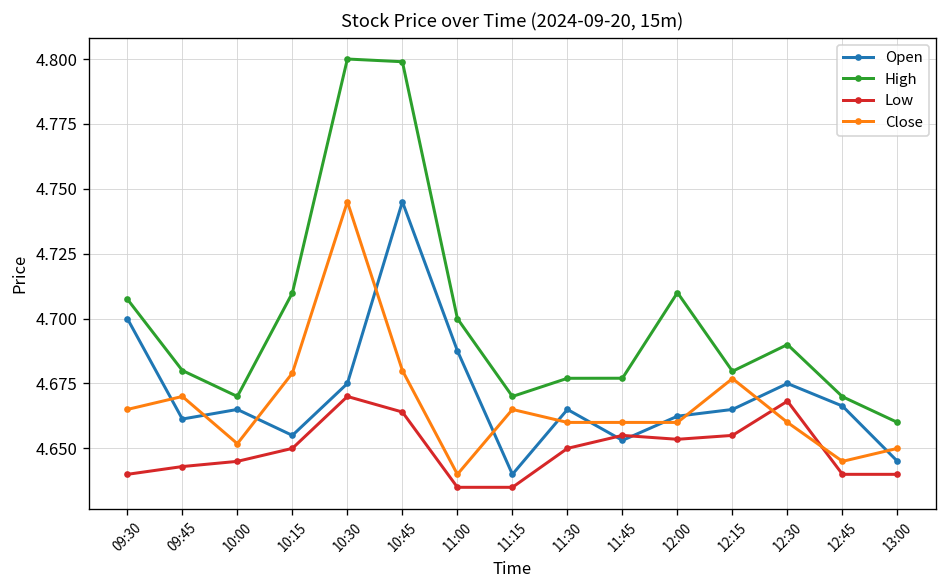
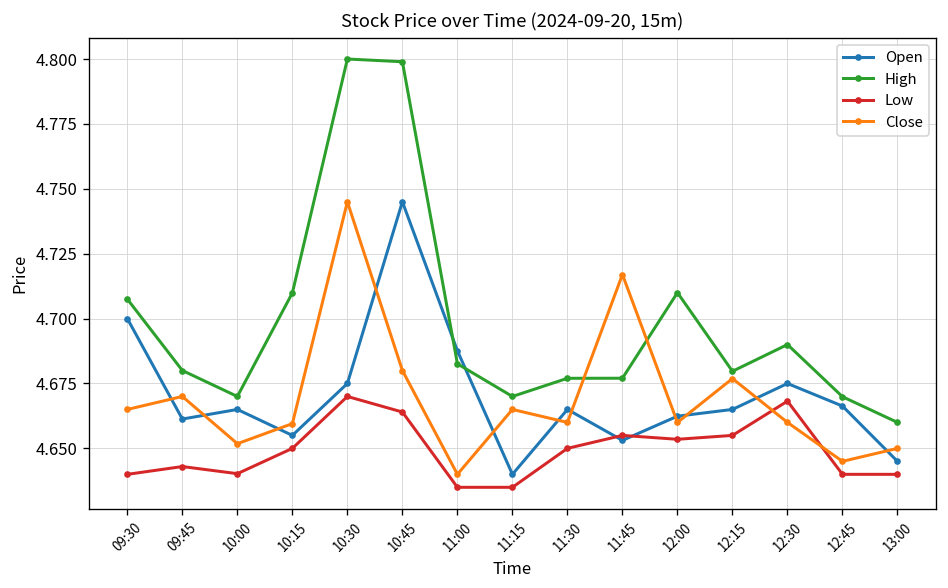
  {
    "Open": {
      "09:30": 4.700,
      "09:45": 4.661,
      "10:00": 4.665,
      "10:15": 4.655,
      "10:30": 4.675,
      "10:45": 4.745,
      "11:00": 4.688,
      "11:15": 4.640,
      "11:30": 4.665,
      "11:45": 4.653,
      "12:00": 4.662,
      "12:15": 4.665,
      "12:30": 4.675,
      "12:45": 4.666,
      "13:00": 4.645
    },
    "High": {
      "09:30": 4.707,
      "09:45": 4.680,
      "10:00": 4.670,
      "10:15": 4.710,
      "10:30": 4.800,
      "10:45": 4.799,
-     "11:00": 4.700,
+     "11:00": 4.683,
      "11:15": 4.670,
      "11:30": 4.677,
      "11:45": 4.677,
      "12:00": 4.710,
      "12:15": 4.680,
      "12:30": 4.690,
      "12:45": 4.670,
      "13:00": 4.660
    },
    "Low": {
      "09:30": 4.640,
      "09:45": 4.643,
-     "10:00": 4.645,
+     "10:00": 4.640,
      "10:15": 4.650,
      "10:30": 4.670,
      "10:45": 4.664,
      "11:00": 4.635,
      "11:15": 4.635,
      "11:30": 4.650,
      "11:45": 4.655,
      "12:00": 4.654,
      "12:15": 4.655,
      "12:30": 4.668,
      "12:45": 4.640,
      "13:00": 4.640
    },
    "Close": {
      "09:30": 4.665,
      "09:45": 4.670,
      "10:00": 4.652,
-     "10:15": 4.679,
+     "10:15": 4.660,
      "10:30": 4.745,
      "10:45": 4.680,
      "11:00": 4.640,
      "11:15": 4.665,
      "11:30": 4.660,
-     "11:45": 4.660,
+     "11:45": 4.717,
      "12:00": 4.660,
      "12:15": 4.677,
      "12:30": 4.660,
      "12:45": 4.645,
      "13:00": 4.650
    }
  }
